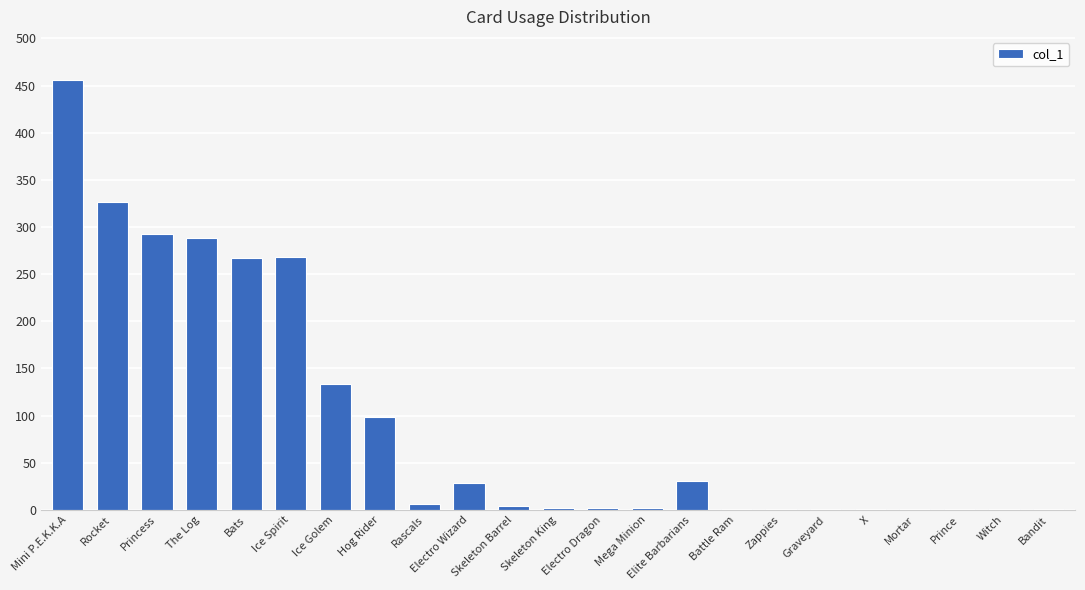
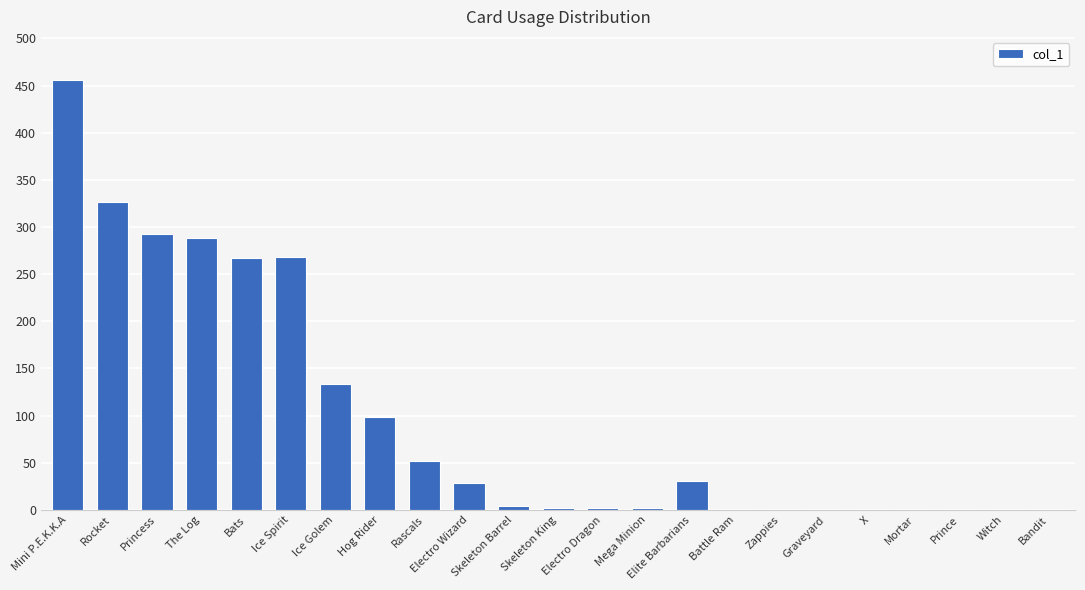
  {
    "Mini P.E.K.K.A": 460,
    "Rocket": 330,
    "Princess": 290,
    "The Log": 290,
    "Bats": 270,
    "Ice Spirit": 270,
    "Ice Golem": 130,
    "Hog Rider": 100,
-   "Rascals": 10,
+   "Rascals": 50,
    "Electro Wizard": 30,
    "Skeleton Barrel": 0,
    "Elite Barbarians": 30
  }
